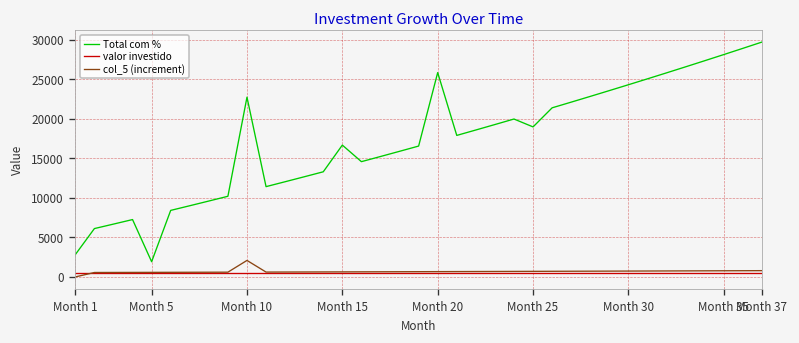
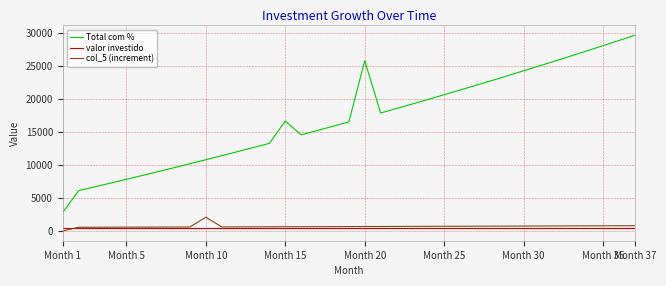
  {
    "Total com %": {
      "Month 1": 3000,
-     "Month 5": 2000,
-     "Month 10": 23000,
+     "Month 5": 8000,
+     "Month 10": 11000,
      "Month 15": 17000,
      "Month 20": 26000,
-     "Month 25": 19000,
+     "Month 25": 21000,
      "Month 30": 24000
    },
    "valor investido": {
      "Month 1": 1000,
      "Month 10": 1000
    },
    "col_5 (increment)": {
      "Month 1": 0,
      "Month 10": 2000
    }
  }
